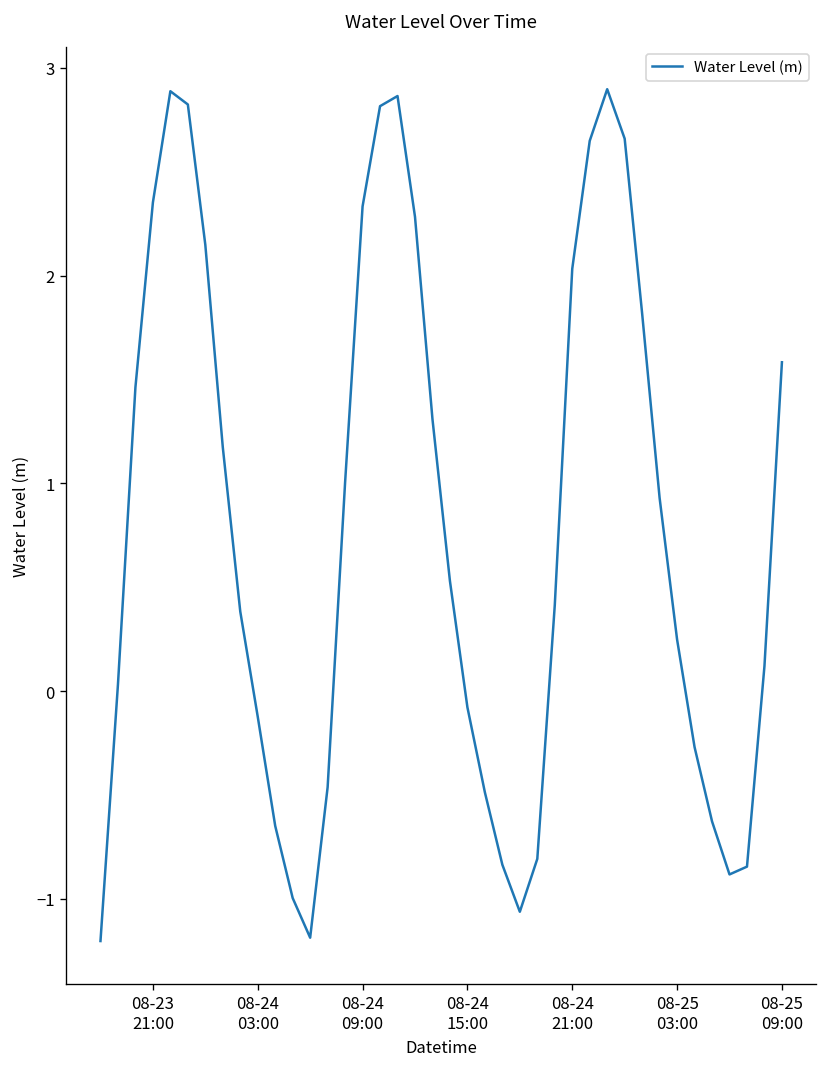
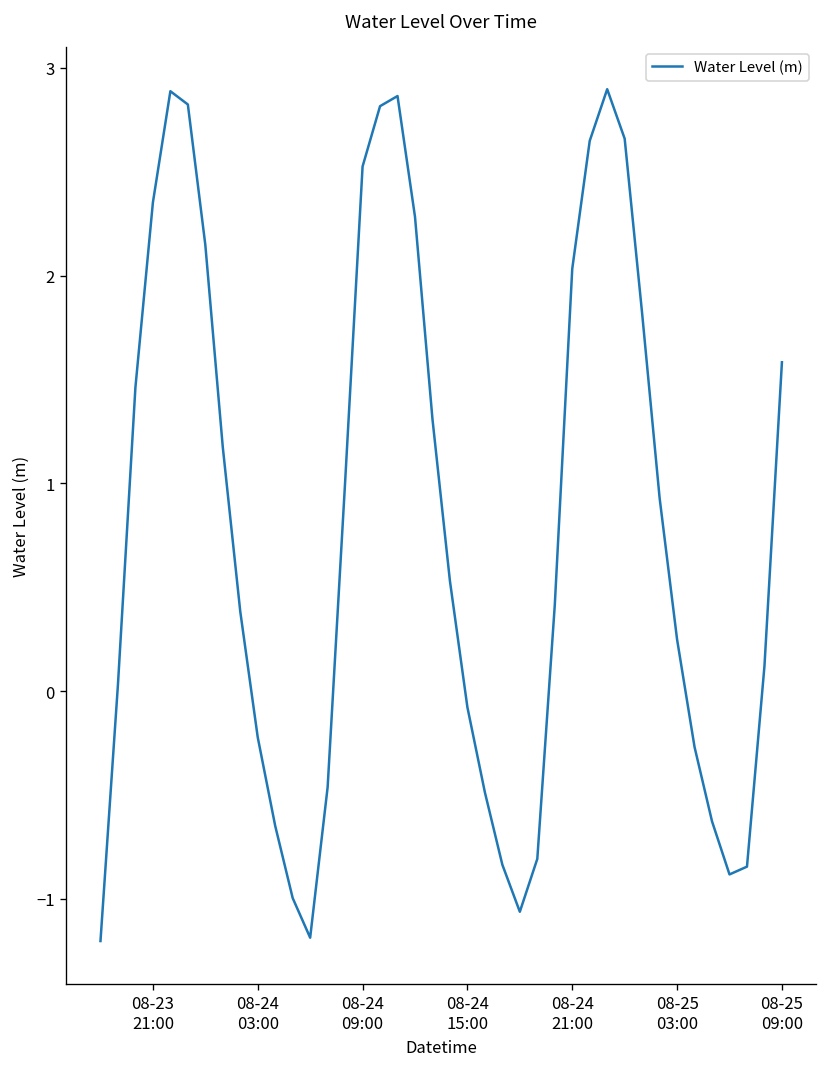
  {
    "08-23 21:00": 2.35,
-   "08-24 03:00": -0.12,
-   "08-24 09:00": 2.33,
+   "08-24 03:00": -0.22,
+   "08-24 09:00": 2.53,
    "08-24 15:00": -0.08,
    "08-24 21:00": 2.03,
    "08-25 03:00": 0.25,
    "08-25 09:00": 1.58
  }
